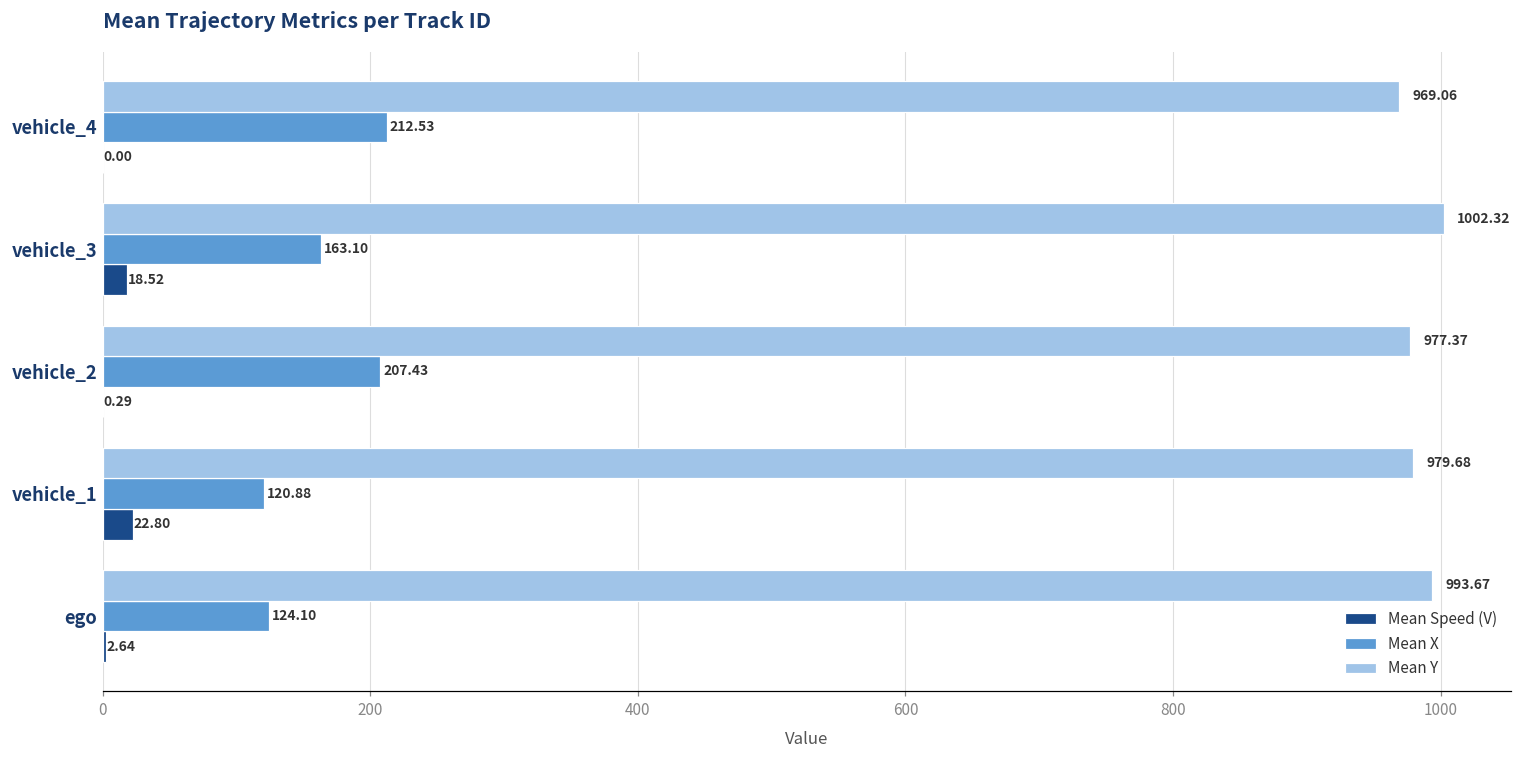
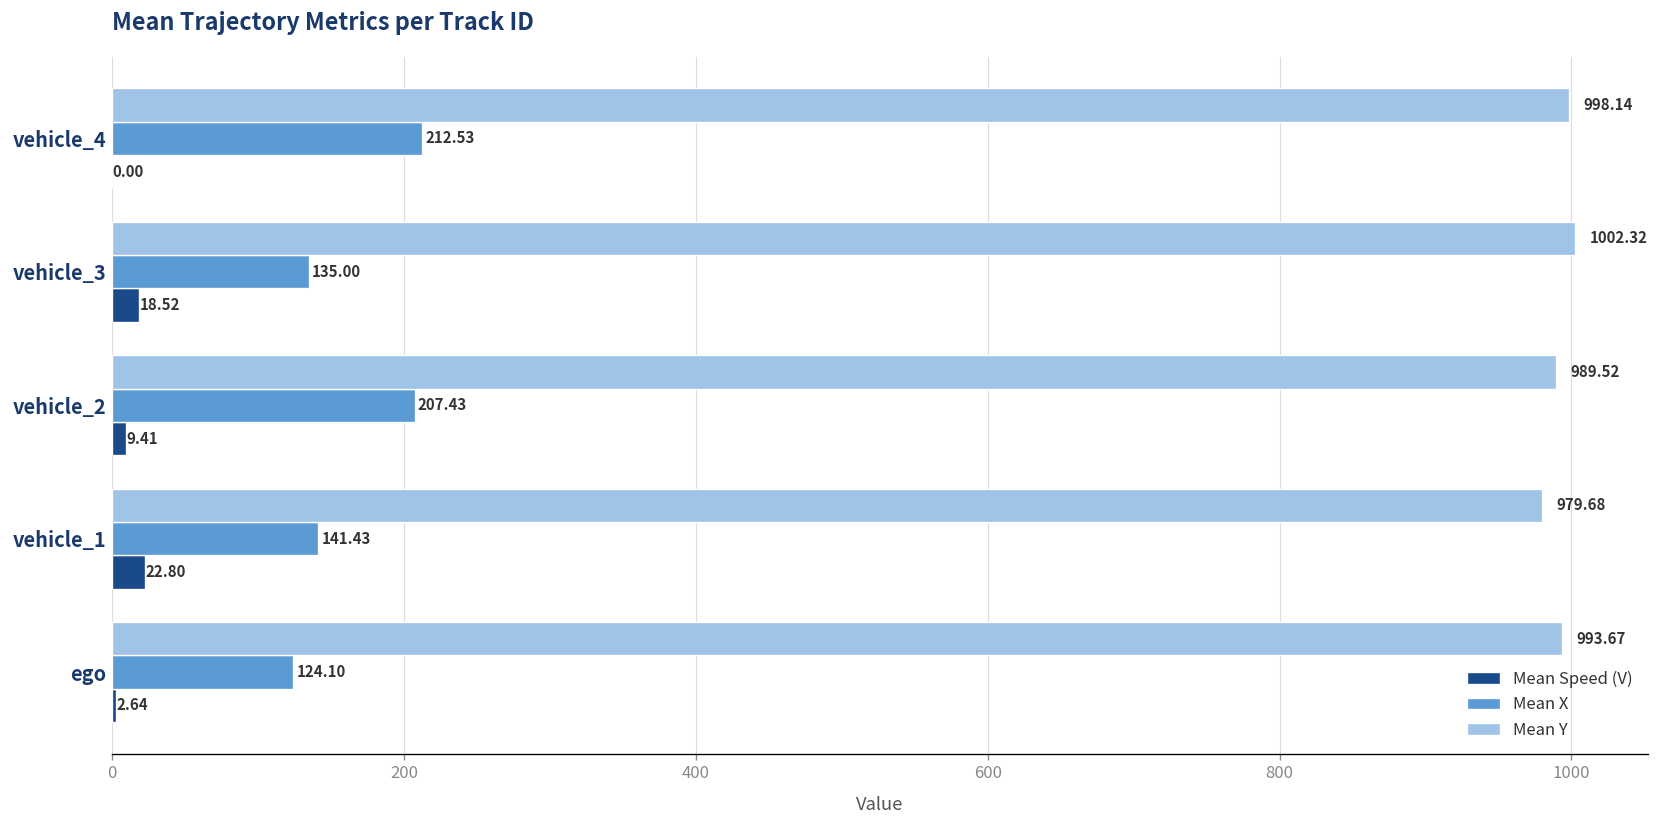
  {
    "Mean Speed (V)": {
      "vehicle_4": 0.00,
      "vehicle_3": 18.52,
-     "vehicle_2": 0.29,
+     "vehicle_2": 9.41,
      "vehicle_1": 22.80,
      "ego": 2.64
    },
    "Mean X": {
      "vehicle_4": 212.53,
-     "vehicle_3": 163.10,
+     "vehicle_3": 135.00,
      "vehicle_2": 207.43,
-     "vehicle_1": 120.88,
+     "vehicle_1": 141.43,
      "ego": 124.10
    },
    "Mean Y": {
-     "vehicle_4": 969.06,
+     "vehicle_4": 998.14,
      "vehicle_3": 1002.32,
-     "vehicle_2": 977.37,
+     "vehicle_2": 989.52,
      "vehicle_1": 979.68,
      "ego": 993.67
    }
  }
